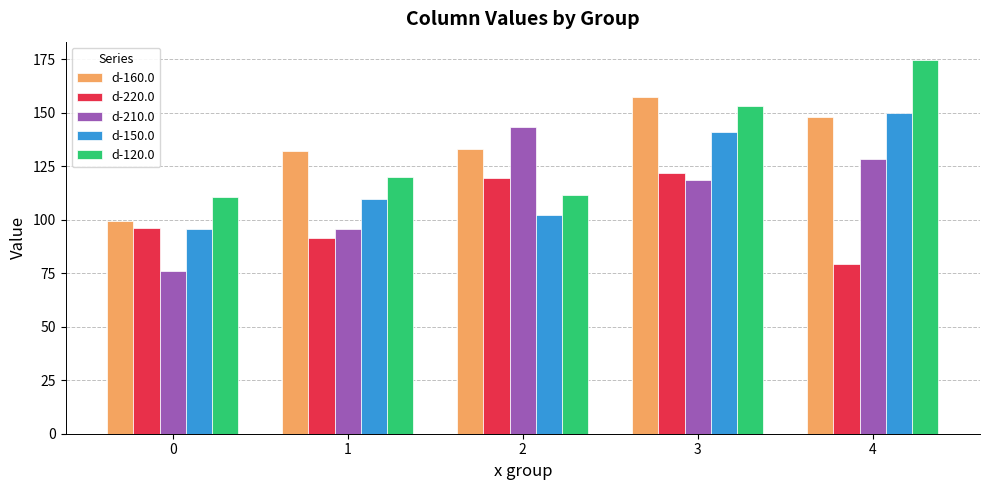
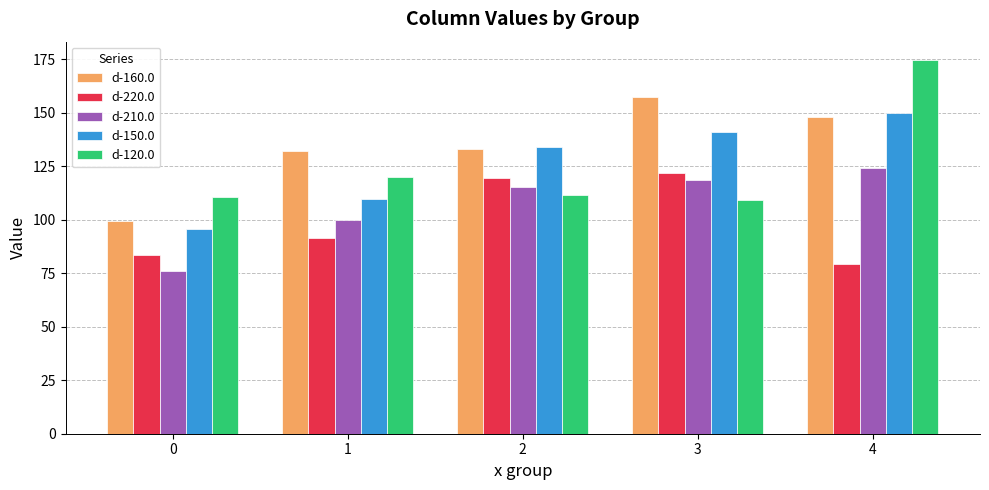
  {
    "d-160.0": {
      "0": 99,
      "1": 132,
      "2": 133,
      "3": 157,
      "4": 148
    },
    "d-220.0": {
-     "0": 96,
+     "0": 83,
      "1": 92,
      "2": 120,
      "3": 122,
      "4": 79
    },
    "d-210.0": {
      "0": 76,
-     "1": 96,
-     "2": 143,
+     "1": 100,
+     "2": 115,
      "3": 118,
-     "4": 128
+     "4": 124
    },
    "d-150.0": {
      "0": 96,
      "1": 110,
-     "2": 102,
+     "2": 134,
      "3": 141,
      "4": 150
    },
    "d-120.0": {
      "0": 110,
      "1": 120,
      "2": 112,
-     "3": 153,
+     "3": 109,
      "4": 174
    }
  }
